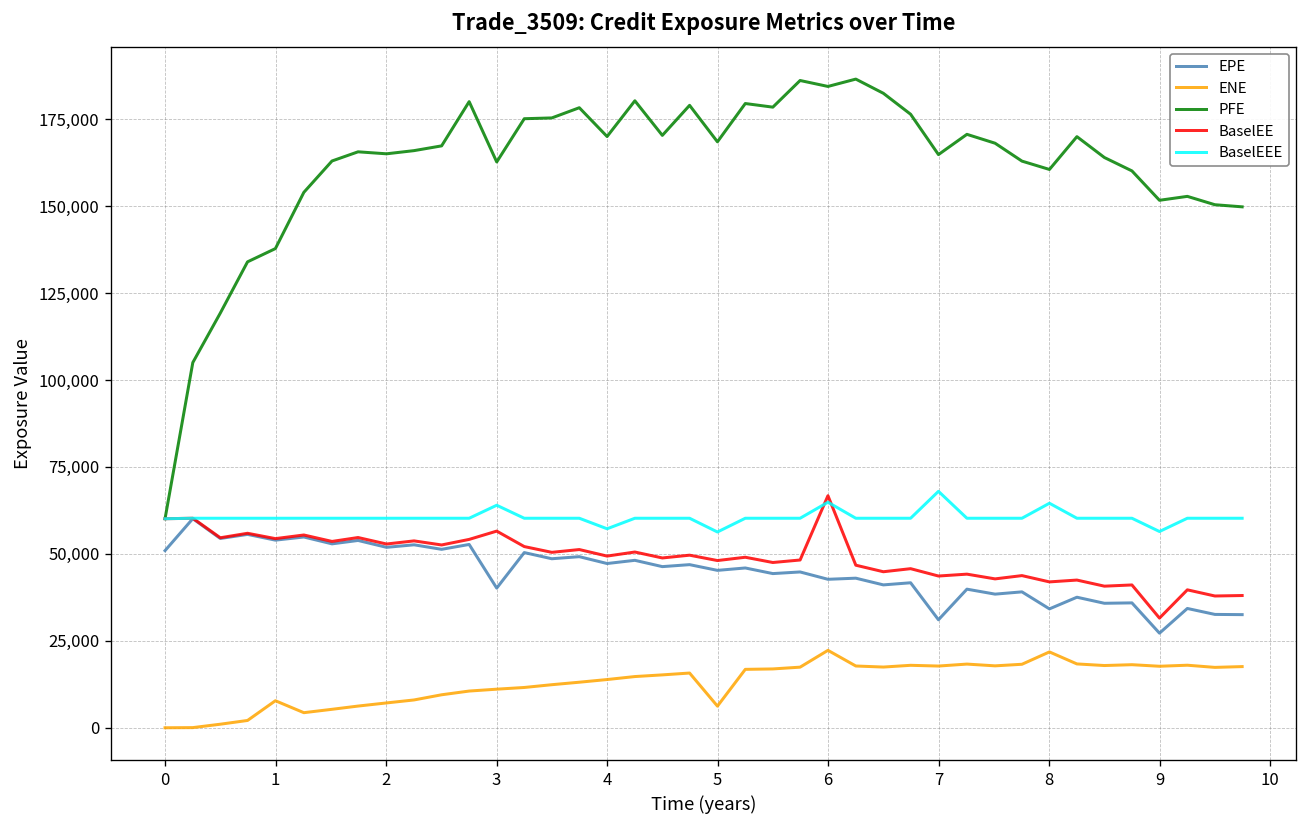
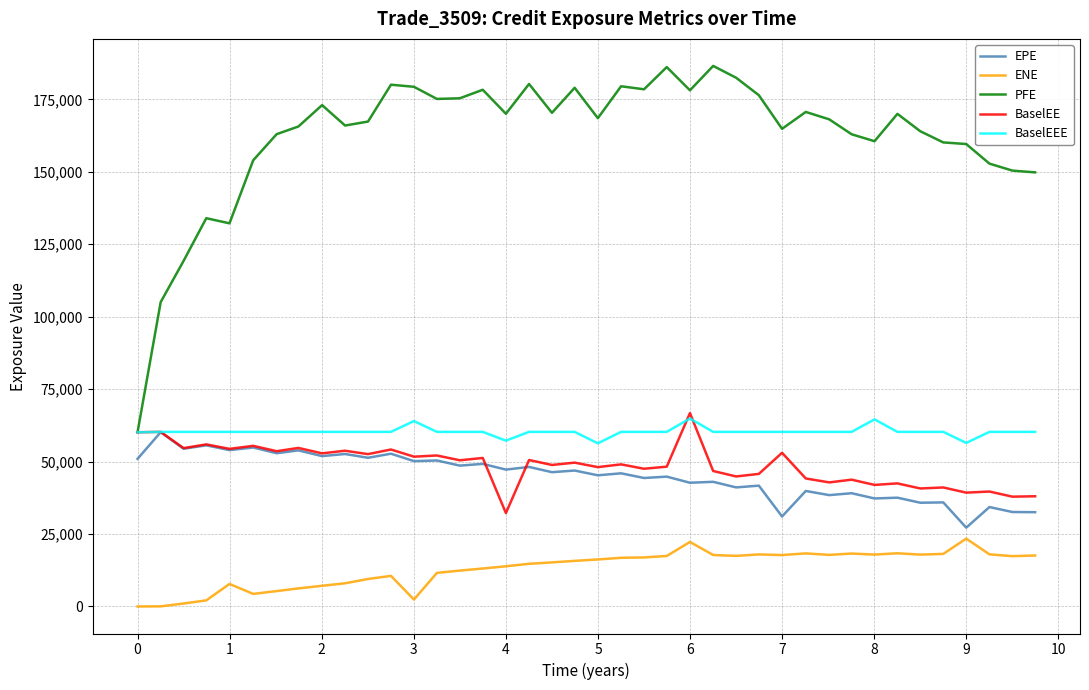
  {
    "EPE": {
      "0": "51,000",
      "2": "52,000",
-     "3": "40,000",
+     "3": "50,000",
      "4": "47,000",
      "5": "45,000",
      "6": "43,000",
      "7": "31,000",
-     "8": "34,000",
+     "8": "37,000",
      "9": "27,000"
    },
    "ENE": {
      "0": "0",
      "1": "8,000",
      "2": "7,000",
-     "3": "11,000",
+     "3": "2,000",
      "4": "14,000",
-     "5": "6,000",
+     "5": "16,000",
      "6": "22,000",
      "7": "18,000",
-     "8": "22,000",
-     "9": "18,000"
+     "8": "18,000",
+     "9": "23,000"
    },
    "PFE": {
-     "1": "138,000",
-     "2": "165,000",
-     "3": "163,000",
+     "1": "132,000",
+     "2": "173,000",
+     "3": "179,000",
      "4": "170,000",
      "5": "168,000",
-     "6": "184,000",
+     "6": "178,000",
      "7": "165,000",
      "8": "161,000",
-     "9": "152,000"
+     "9": "160,000"
    },
    "BaselEE": {
      "2": "53,000",
-     "3": "57,000",
-     "4": "49,000",
+     "3": "52,000",
+     "4": "32,000",
      "5": "48,000",
      "6": "67,000",
-     "7": "44,000",
+     "7": "53,000",
      "8": "42,000",
-     "9": "32,000"
+     "9": "39,000"
    },
    "BaselEEE": {
      "1": "60,000",
      "2": "60,000",
      "3": "64,000",
      "4": "57,000",
      "5": "56,000",
      "6": "65,000",
-     "7": "68,000",
+     "7": "60,000",
      "8": "65,000",
      "9": "56,000"
    }
  }
